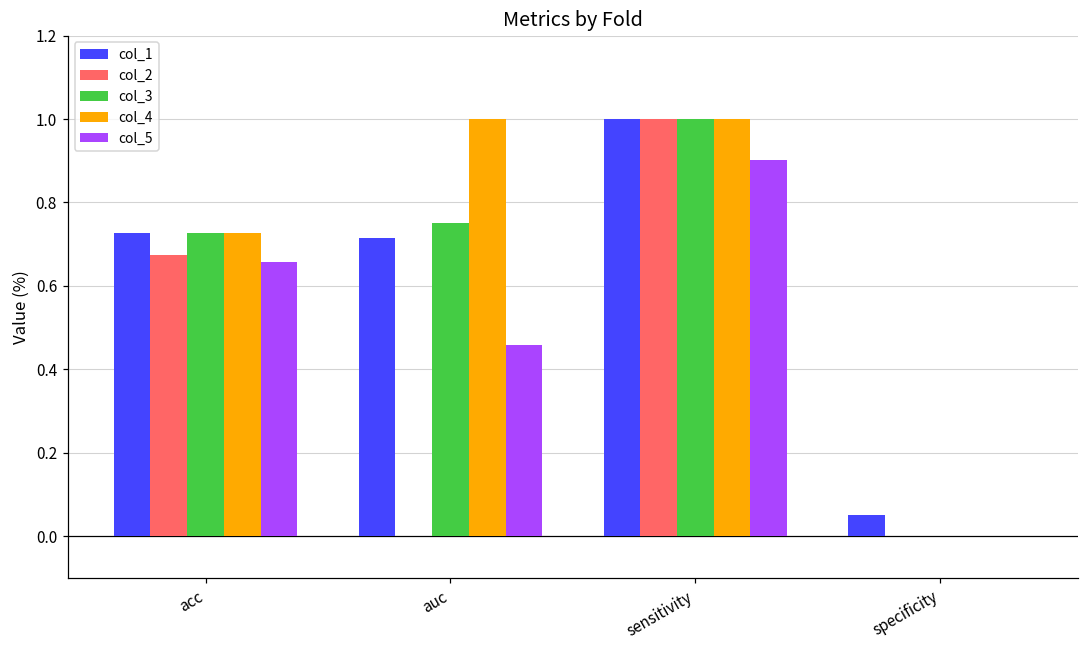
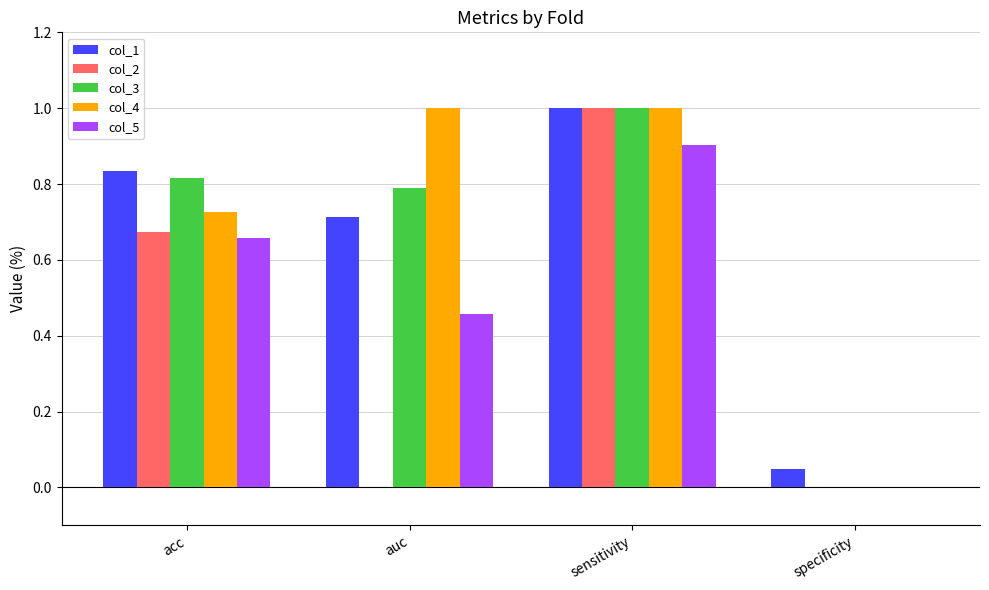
  {
    "col_1": {
-     "acc": 0.73,
+     "acc": 0.83,
      "auc": 0.71,
      "sensitivity": 1.00,
      "specificity": 0.05
    },
    "col_2": {
      "acc": 0.67,
      "auc": 0.00,
      "sensitivity": 1.00,
      "specificity": 0.00
    },
    "col_3": {
-     "acc": 0.73,
-     "auc": 0.75,
+     "acc": 0.81,
+     "auc": 0.79,
      "sensitivity": 1.00,
      "specificity": 0.00
    },
    "col_4": {
      "acc": 0.73,
      "auc": 1.00,
      "sensitivity": 1.00,
      "specificity": 0.00
    },
    "col_5": {
      "acc": 0.66,
      "auc": 0.46,
      "sensitivity": 0.90,
      "specificity": 0.00
    }
  }
